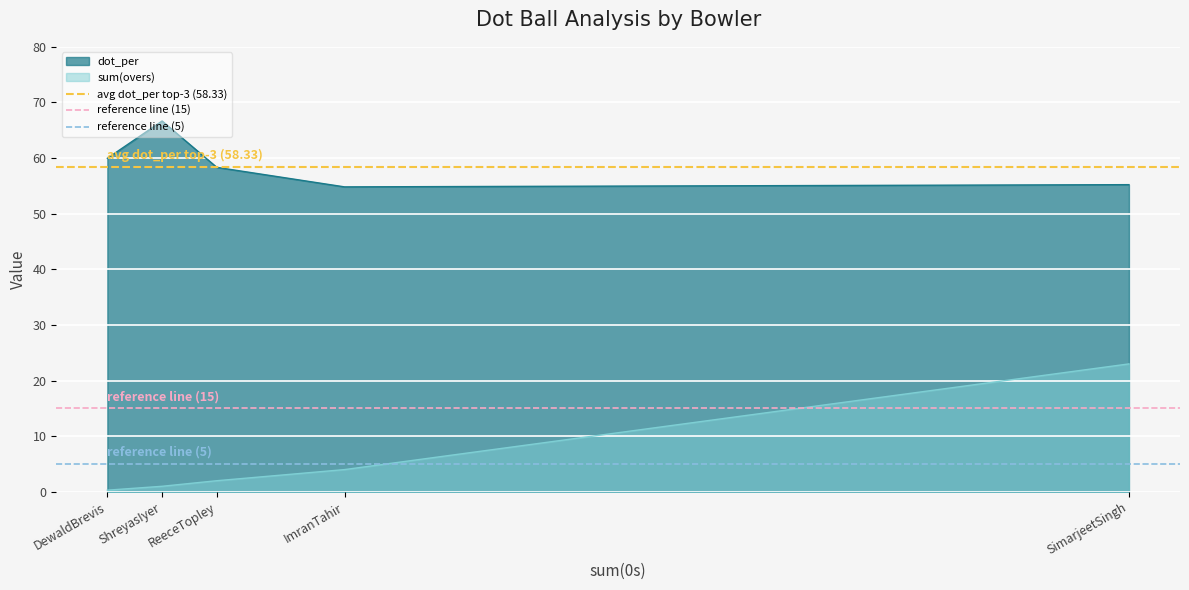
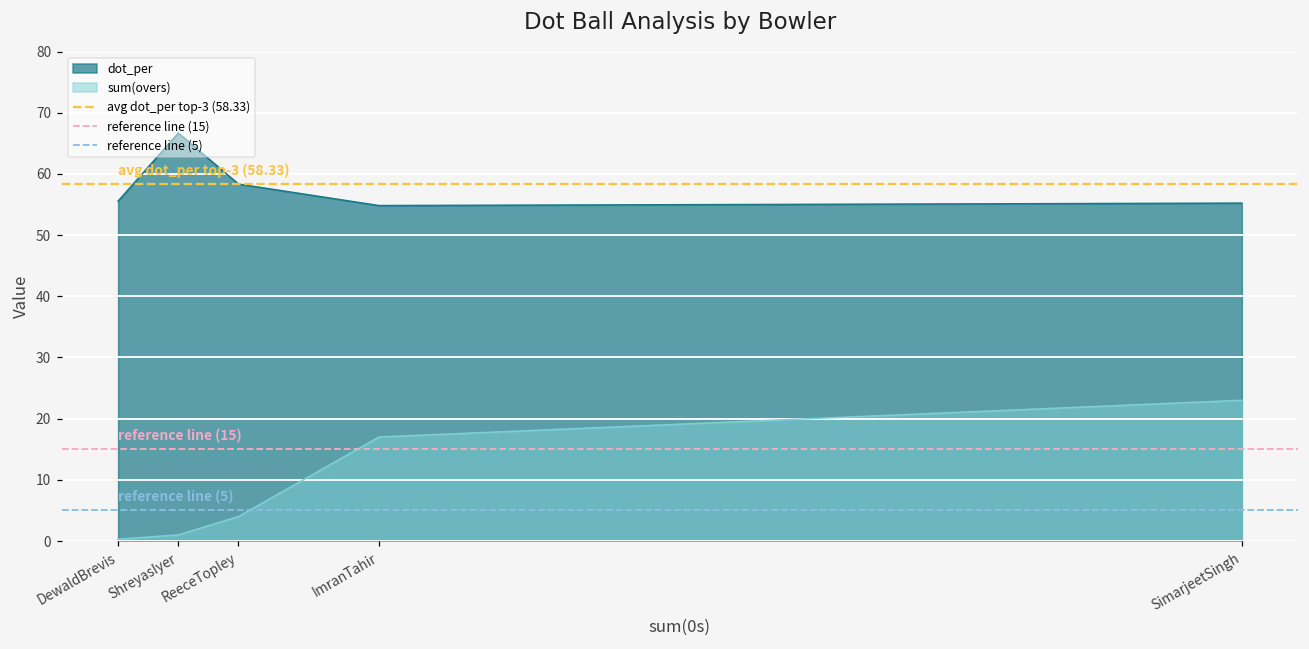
  {
    "dot_per": {
-     "DewaldBrevis": 60,
+     "DewaldBrevis": 56,
      "ImranTahir": 55,
      "SimarjeetSingh": 55
    },
    "sum(overs)": {
      "DewaldBrevis": 0,
      "ShreyasIyer": 1,
-     "ReeceTopley": 2,
-     "ImranTahir": 4,
+     "ReeceTopley": 4,
+     "ImranTahir": 17,
      "SimarjeetSingh": 23
    }
  }
